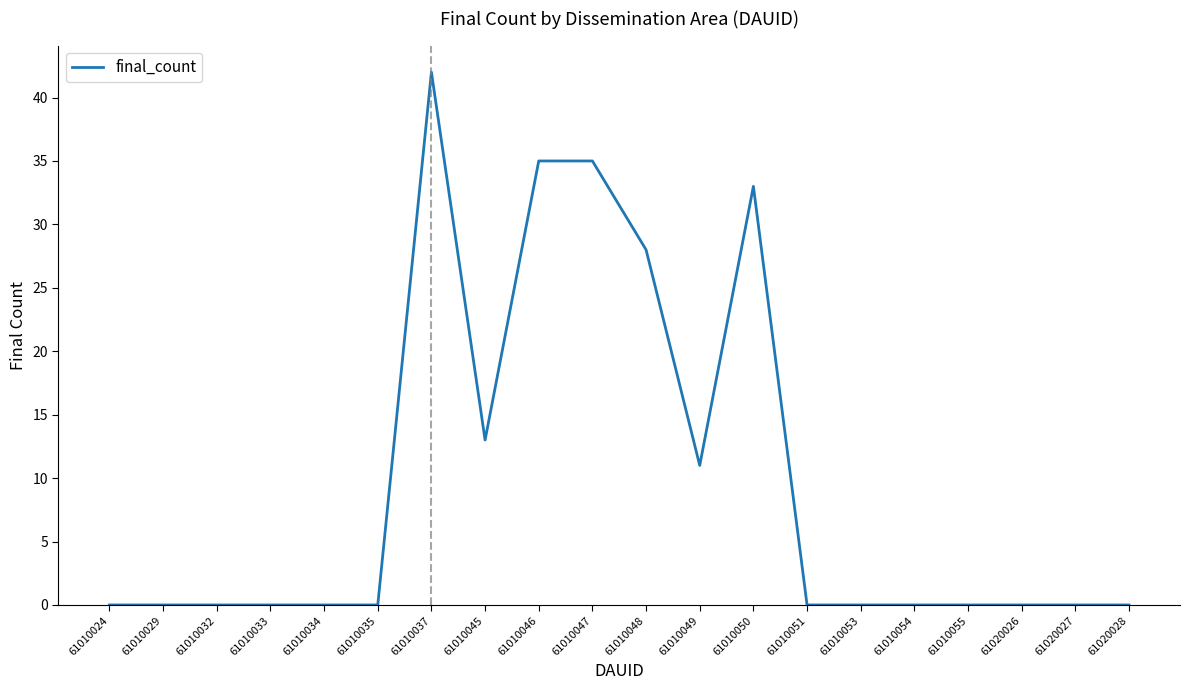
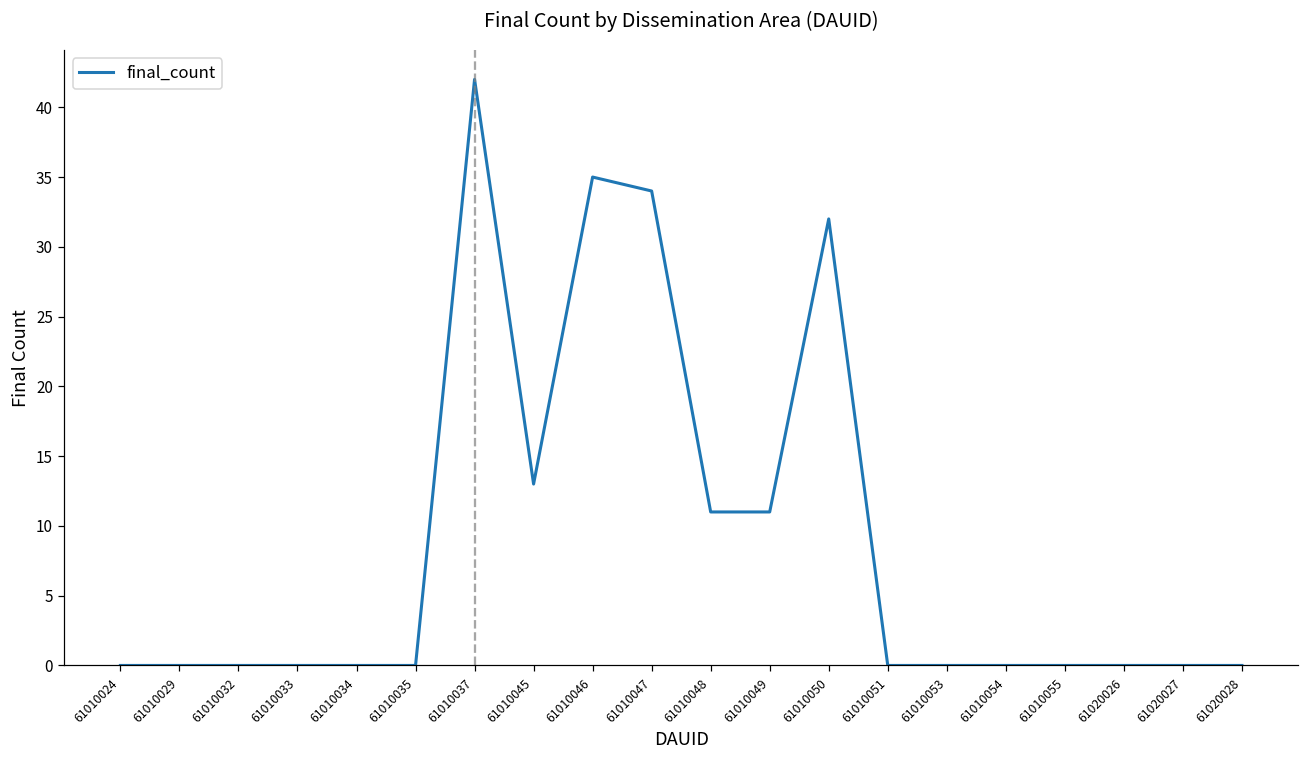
  {
    "61010024": 0,
    "61010029": 0,
    "61010032": 0,
    "61010033": 0,
    "61010034": 0,
    "61010035": 0,
    "61010037": 42,
    "61010045": 13,
    "61010046": 35,
-   "61010047": 35,
-   "61010048": 28,
+   "61010047": 34,
+   "61010048": 11,
    "61010049": 11,
-   "61010050": 33,
+   "61010050": 32,
    "61010051": 0,
    "61010053": 0,
    "61010054": 0,
    "61010055": 0,
    "61020026": 0,
    "61020027": 0,
    "61020028": 0
  }
